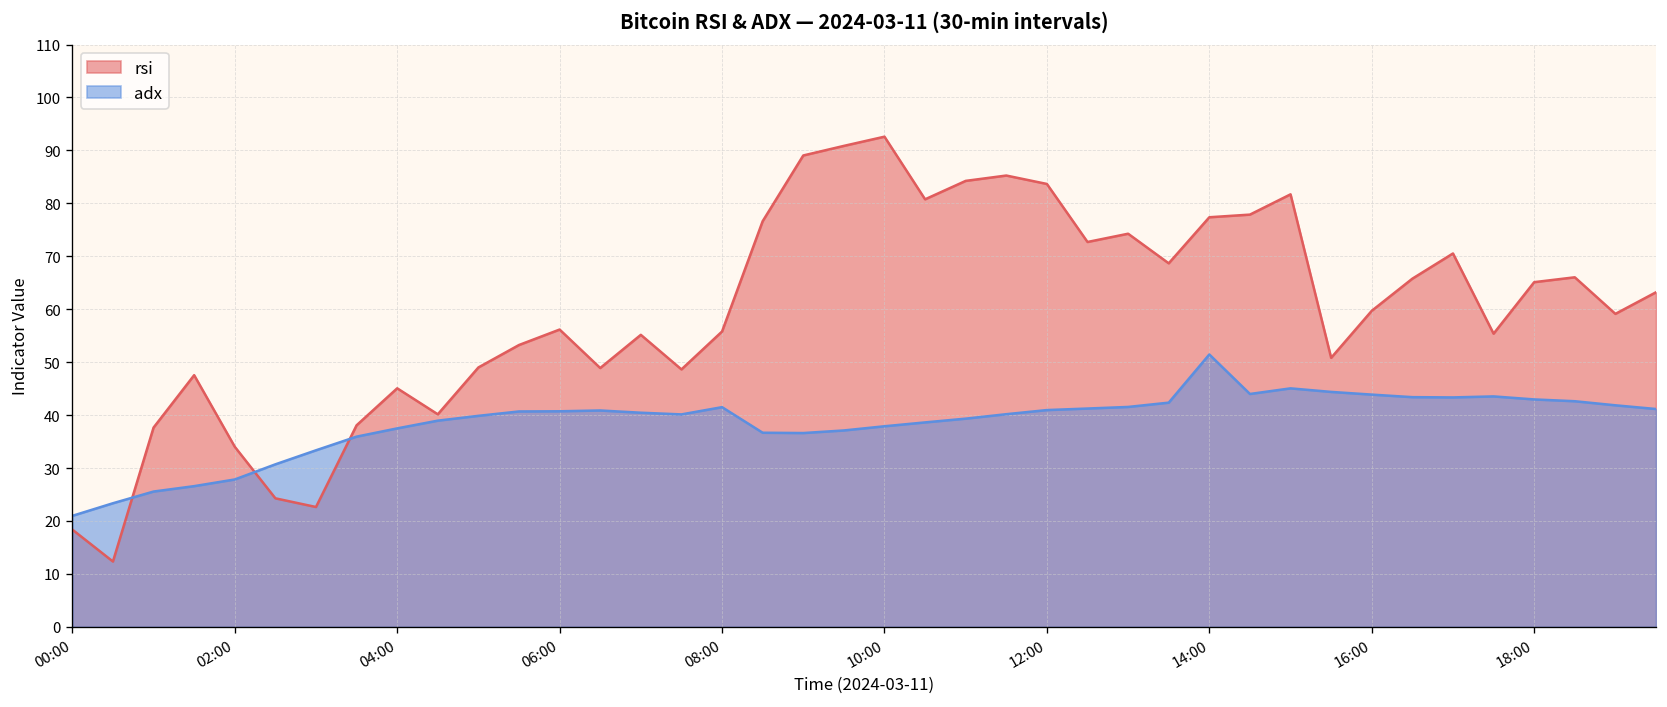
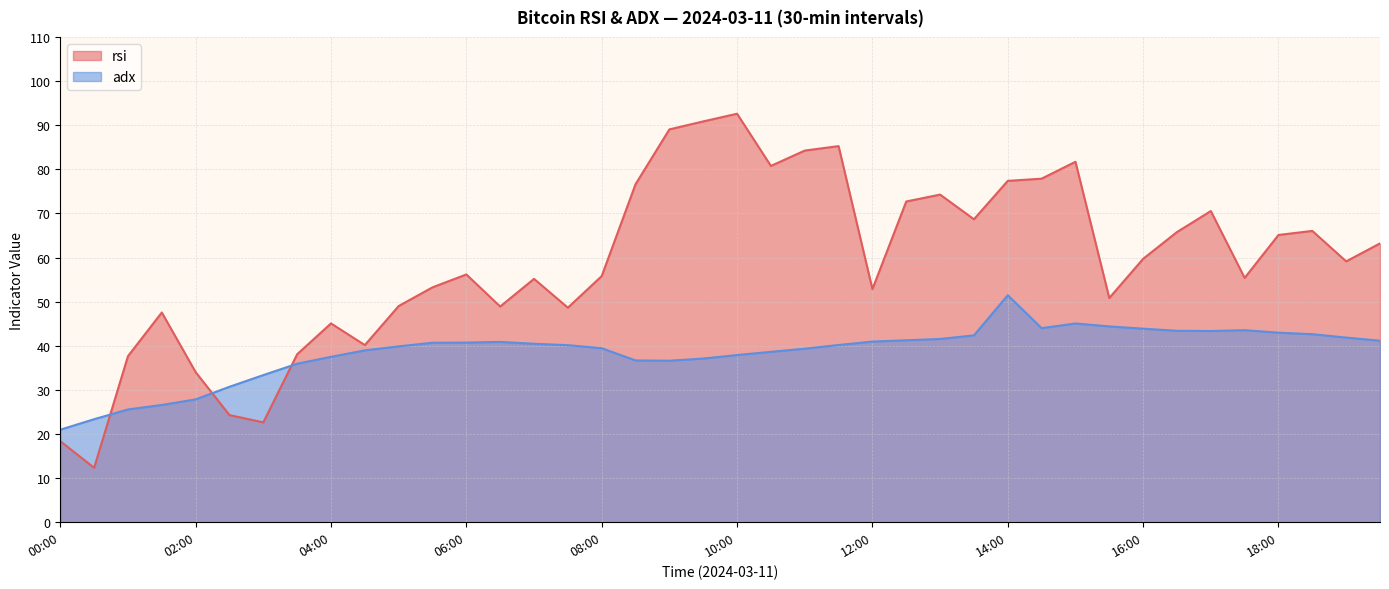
  {
    "rsi": {
      "00:00": 18,
      "02:00": 34,
      "04:00": 45,
      "06:00": 56,
      "08:00": 56,
      "10:00": 93,
-     "12:00": 84,
+     "12:00": 53,
      "14:00": 77,
      "16:00": 60,
      "18:00": 65
    },
    "adx": {
      "00:00": 21,
      "02:00": 28,
      "04:00": 37,
      "06:00": 41,
-     "08:00": 42,
+     "08:00": 39,
      "10:00": 38,
      "12:00": 41,
      "14:00": 51,
      "16:00": 44,
      "18:00": 43
    }
  }
